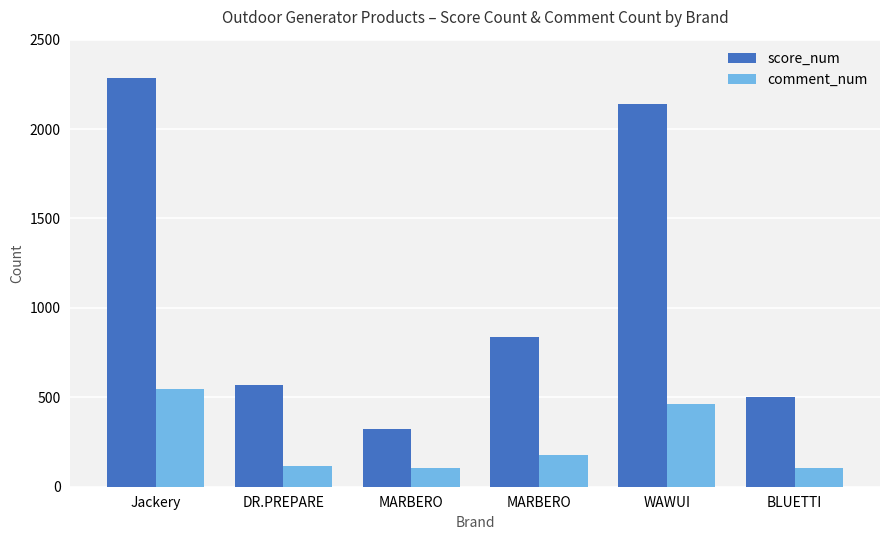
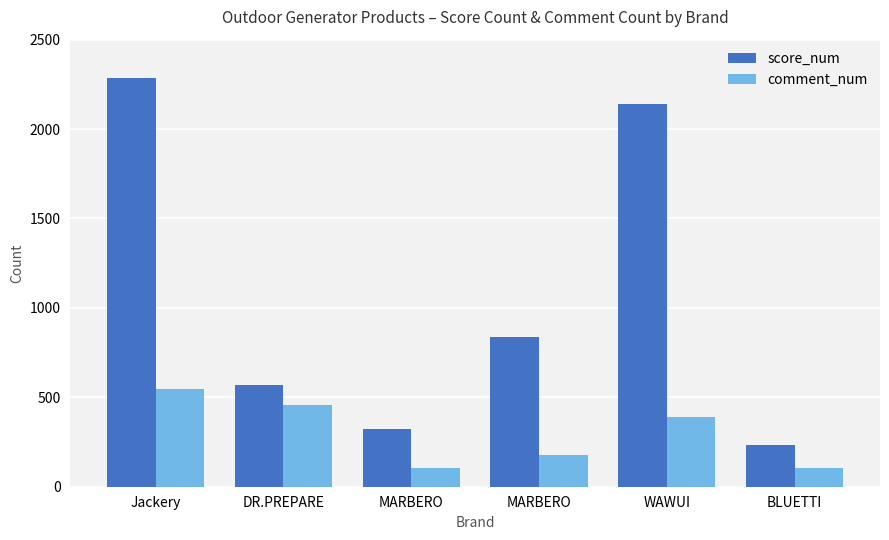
  {
    "score_num": {
      "Jackery": 2290,
      "DR.PREPARE": 570,
      "WAWUI": 2140,
-     "BLUETTI": 500
+     "BLUETTI": 230
    },
    "comment_num": {
      "Jackery": 550,
-     "DR.PREPARE": 120,
-     "WAWUI": 460,
+     "DR.PREPARE": 460,
+     "WAWUI": 390,
      "BLUETTI": 100
    }
  }
